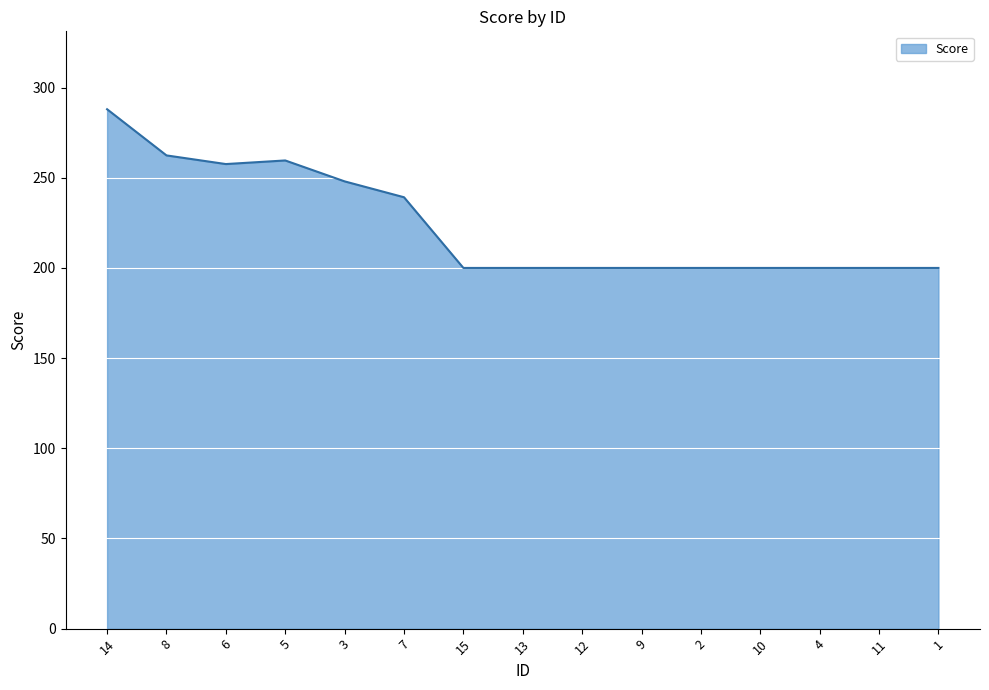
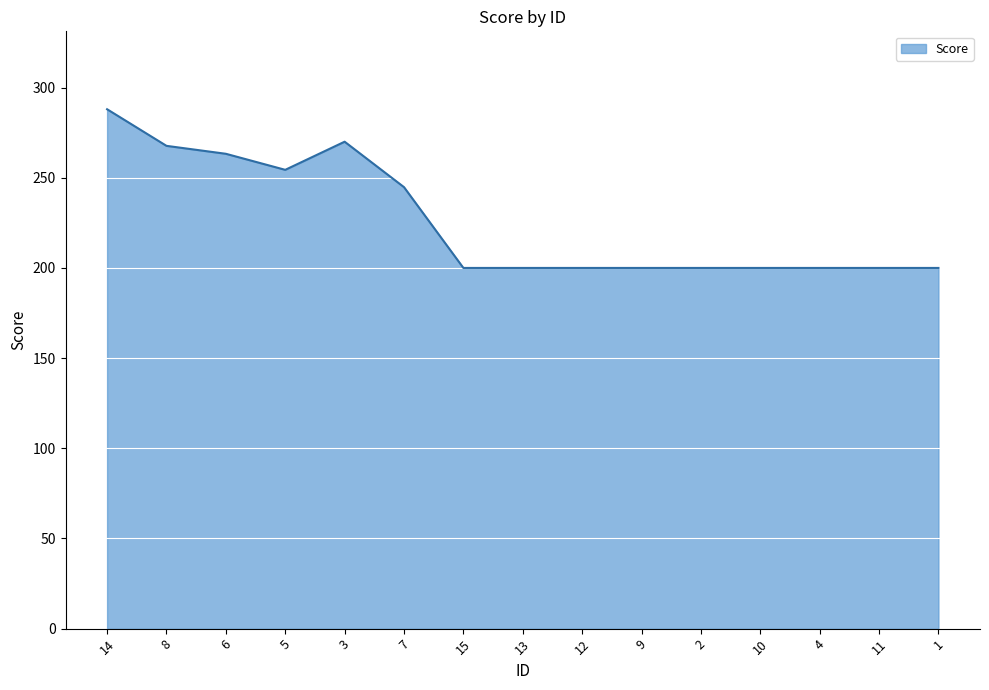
  {
    "14": 288,
-   "8": 262,
-   "6": 258,
-   "5": 260,
-   "3": 248,
-   "7": 239,
+   "8": 268,
+   "6": 263,
+   "5": 254,
+   "3": 270,
+   "7": 245,
    "15": 200,
    "13": 200,
    "12": 200,
    "9": 200,
    "2": 200,
    "10": 200,
    "4": 200,
    "11": 200,
    "1": 200
  }
